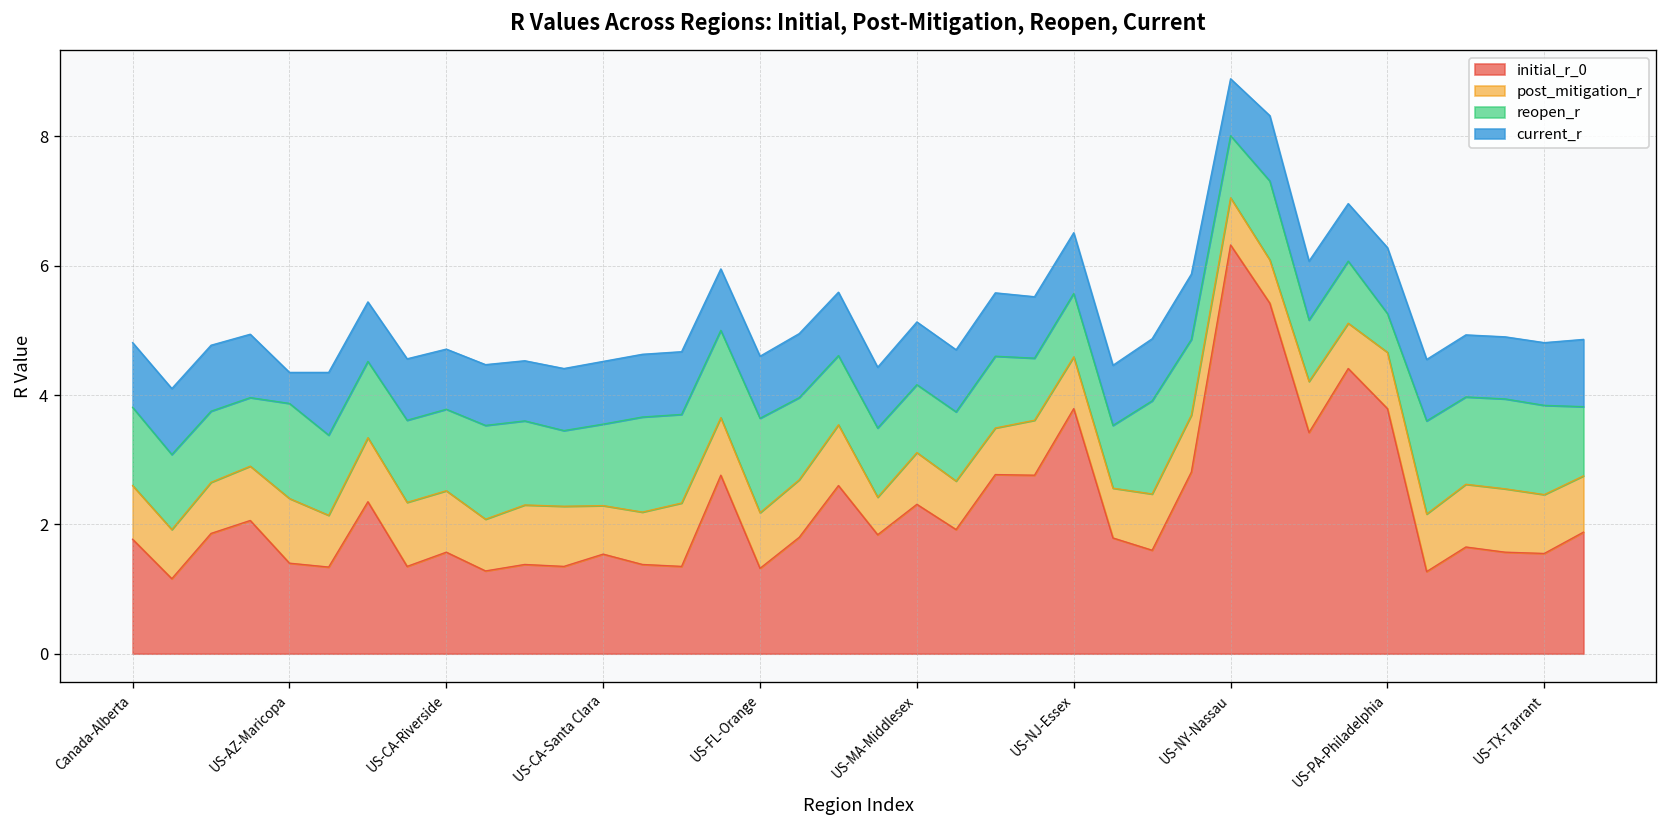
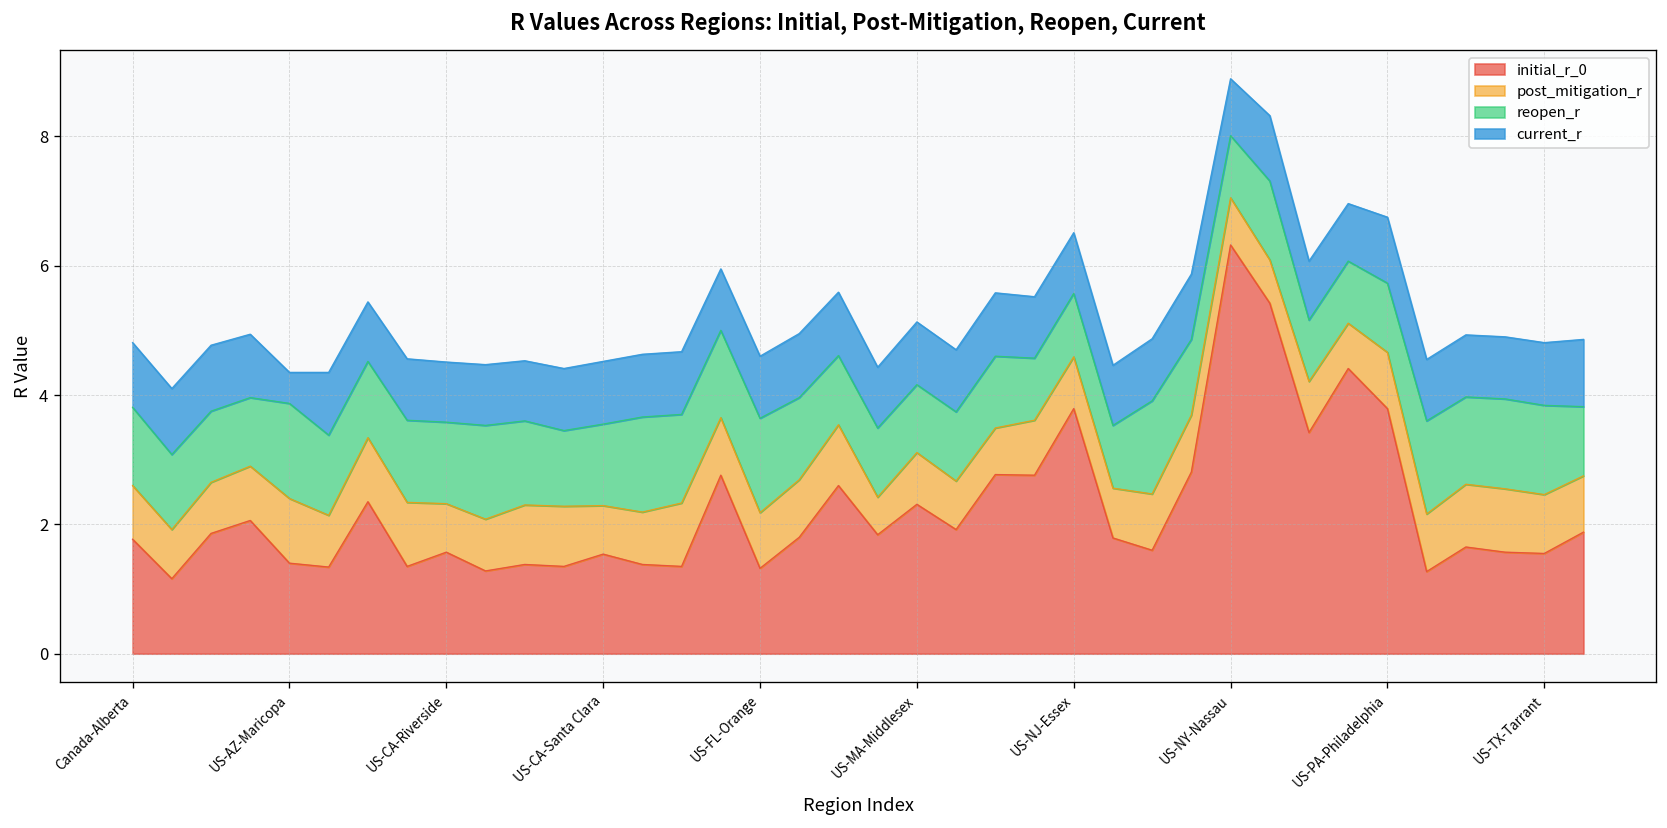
  {
    "initial_r_0": {
      "Canada-Alberta": 1.8,
      "US-AZ-Maricopa": 1.4,
      "US-CA-Riverside": 1.6,
      "US-CA-Santa Clara": 1.5,
      "US-FL-Orange": 1.3,
      "US-MA-Middlesex": 2.3,
      "US-NJ-Essex": 3.8,
      "US-NY-Nassau": 6.3,
      "US-PA-Philadelphia": 3.8,
      "US-TX-Tarrant": 1.6
    },
    "post_mitigation_r": {
      "Canada-Alberta": 0.8,
      "US-AZ-Maricopa": 1.0,
-     "US-CA-Riverside": 1.0,
+     "US-CA-Riverside": 0.8,
      "US-CA-Santa Clara": 0.8,
      "US-FL-Orange": 0.9,
      "US-MA-Middlesex": 0.8,
      "US-NJ-Essex": 0.8,
      "US-NY-Nassau": 0.7,
      "US-PA-Philadelphia": 0.9,
      "US-TX-Tarrant": 0.9
    },
    "reopen_r": {
      "Canada-Alberta": 1.2,
      "US-AZ-Maricopa": 1.5,
      "US-CA-Riverside": 1.3,
      "US-CA-Santa Clara": 1.3,
      "US-FL-Orange": 1.5,
      "US-MA-Middlesex": 1.0,
      "US-NJ-Essex": 1.0,
      "US-NY-Nassau": 1.0,
-     "US-PA-Philadelphia": 0.6,
+     "US-PA-Philadelphia": 1.1,
      "US-TX-Tarrant": 1.4
    },
    "current_r": {
      "Canada-Alberta": 1.0,
      "US-AZ-Maricopa": 0.5,
      "US-CA-Riverside": 0.9,
      "US-CA-Santa Clara": 1.0,
      "US-FL-Orange": 1.0,
      "US-MA-Middlesex": 1.0,
      "US-NJ-Essex": 0.9,
      "US-NY-Nassau": 0.9,
      "US-PA-Philadelphia": 1.0,
      "US-TX-Tarrant": 1.0
    }
  }
